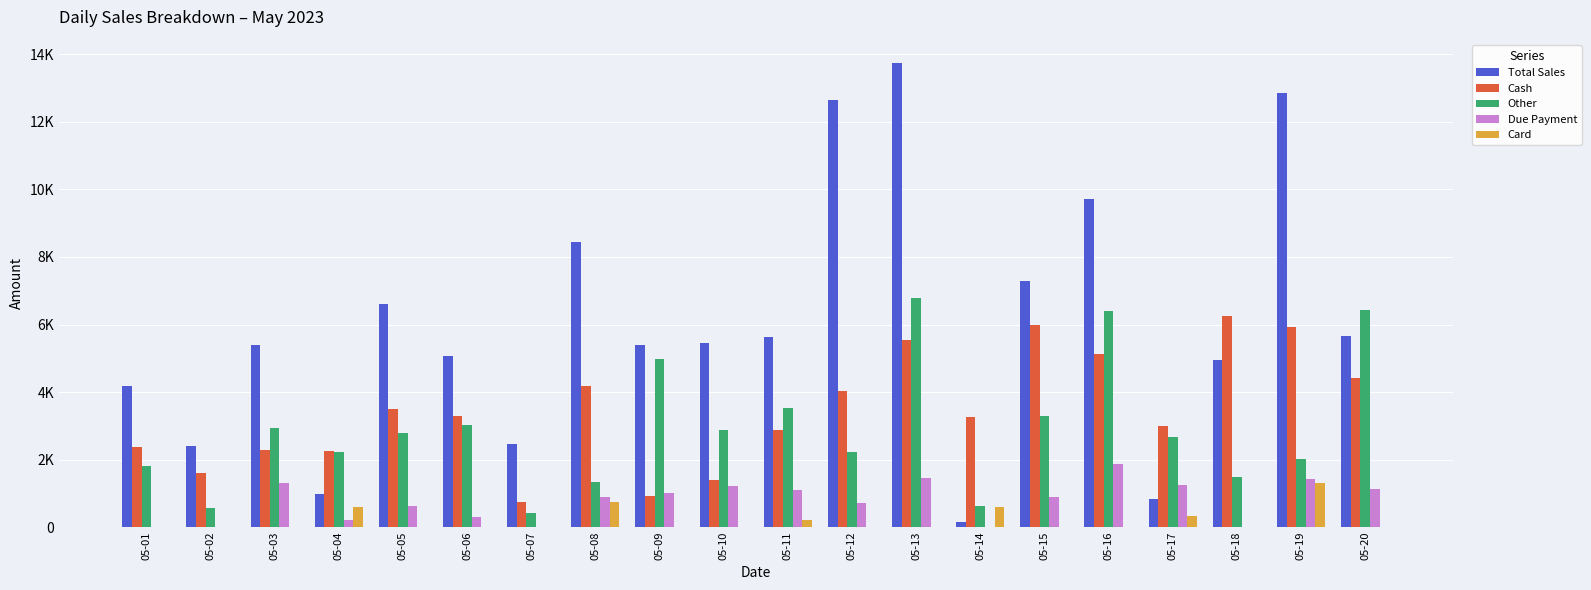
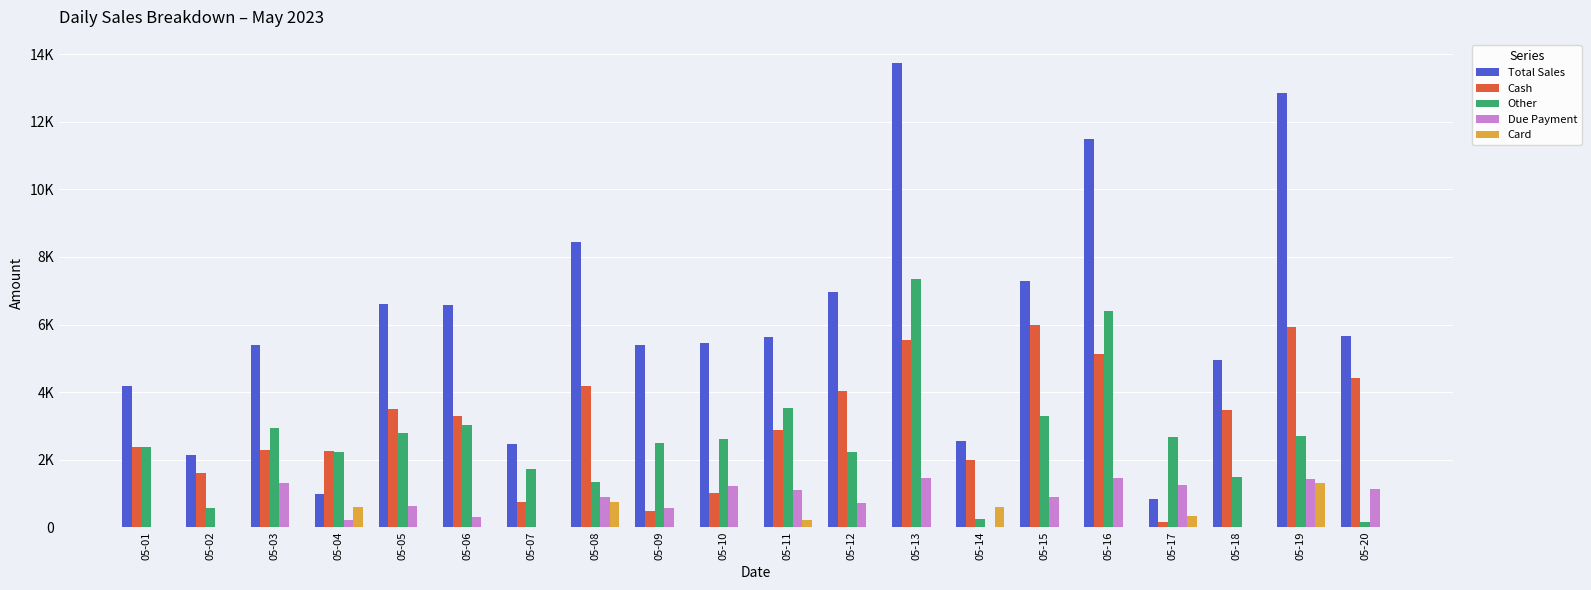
  {
    "Total Sales": {
      "05-01": 4200,
-     "05-02": 2400,
+     "05-02": 2100,
      "05-03": 5400,
      "05-04": 1000,
      "05-05": 6600,
-     "05-06": 5100,
+     "05-06": 6600,
      "05-07": 2500,
      "05-08": 8400,
      "05-09": 5400,
      "05-10": 5500,
      "05-11": 5600,
-     "05-12": 12700,
+     "05-12": 7000,
      "05-13": 13800,
-     "05-14": 200,
+     "05-14": 2500,
      "05-15": 7300,
-     "05-16": 9700,
+     "05-16": 11500,
      "05-17": 800,
      "05-18": 4900,
      "05-19": 12900,
      "05-20": 5700
    },
    "Cash": {
      "05-01": 2400,
      "05-02": 1600,
      "05-03": 2300,
      "05-04": 2300,
      "05-05": 3500,
      "05-06": 3300,
      "05-07": 700,
      "05-08": 4200,
-     "05-09": 900,
-     "05-10": 1400,
+     "05-09": 500,
+     "05-10": 1000,
      "05-11": 2900,
      "05-12": 4000,
      "05-13": 5500,
-     "05-14": 3200,
+     "05-14": 2000,
      "05-15": 6000,
      "05-16": 5100,
-     "05-17": 3000,
-     "05-18": 6300,
+     "05-17": 100,
+     "05-18": 3500,
      "05-19": 5900,
      "05-20": 4400
    },
    "Other": {
-     "05-01": 1800,
+     "05-01": 2400,
      "05-02": 600,
      "05-03": 2900,
      "05-04": 2200,
      "05-05": 2800,
      "05-06": 3000,
-     "05-07": 400,
+     "05-07": 1700,
      "05-08": 1300,
-     "05-09": 5000,
-     "05-10": 2900,
+     "05-09": 2500,
+     "05-10": 2600,
      "05-11": 3500,
      "05-12": 2200,
-     "05-13": 6800,
-     "05-14": 600,
+     "05-13": 7400,
+     "05-14": 200,
      "05-15": 3300,
      "05-16": 6400,
      "05-17": 2700,
      "05-18": 1500,
-     "05-19": 2000,
-     "05-20": 6400
+     "05-19": 2700,
+     "05-20": 100
    },
    "Due Payment": {
      "05-01": 0,
      "05-02": 0,
      "05-03": 1300,
      "05-04": 200,
      "05-05": 600,
      "05-06": 300,
      "05-07": 0,
      "05-08": 900,
-     "05-09": 1000,
+     "05-09": 600,
      "05-10": 1200,
      "05-11": 1100,
      "05-12": 700,
      "05-13": 1400,
      "05-14": 0,
      "05-15": 900,
-     "05-16": 1900,
+     "05-16": 1500,
      "05-17": 1200,
      "05-18": 0,
      "05-19": 1400,
      "05-20": 1100
    },
    "Card": {
      "05-01": 0,
      "05-02": 0,
      "05-03": 0,
      "05-04": 600,
      "05-05": 0,
      "05-06": 0,
      "05-07": 0,
      "05-08": 800,
      "05-09": 0,
      "05-10": 0,
      "05-11": 200,
      "05-12": 0,
      "05-13": 0,
      "05-14": 600,
      "05-15": 0,
      "05-16": 0,
      "05-17": 300,
      "05-18": 0,
      "05-19": 1300,
      "05-20": 0
    }
  }
